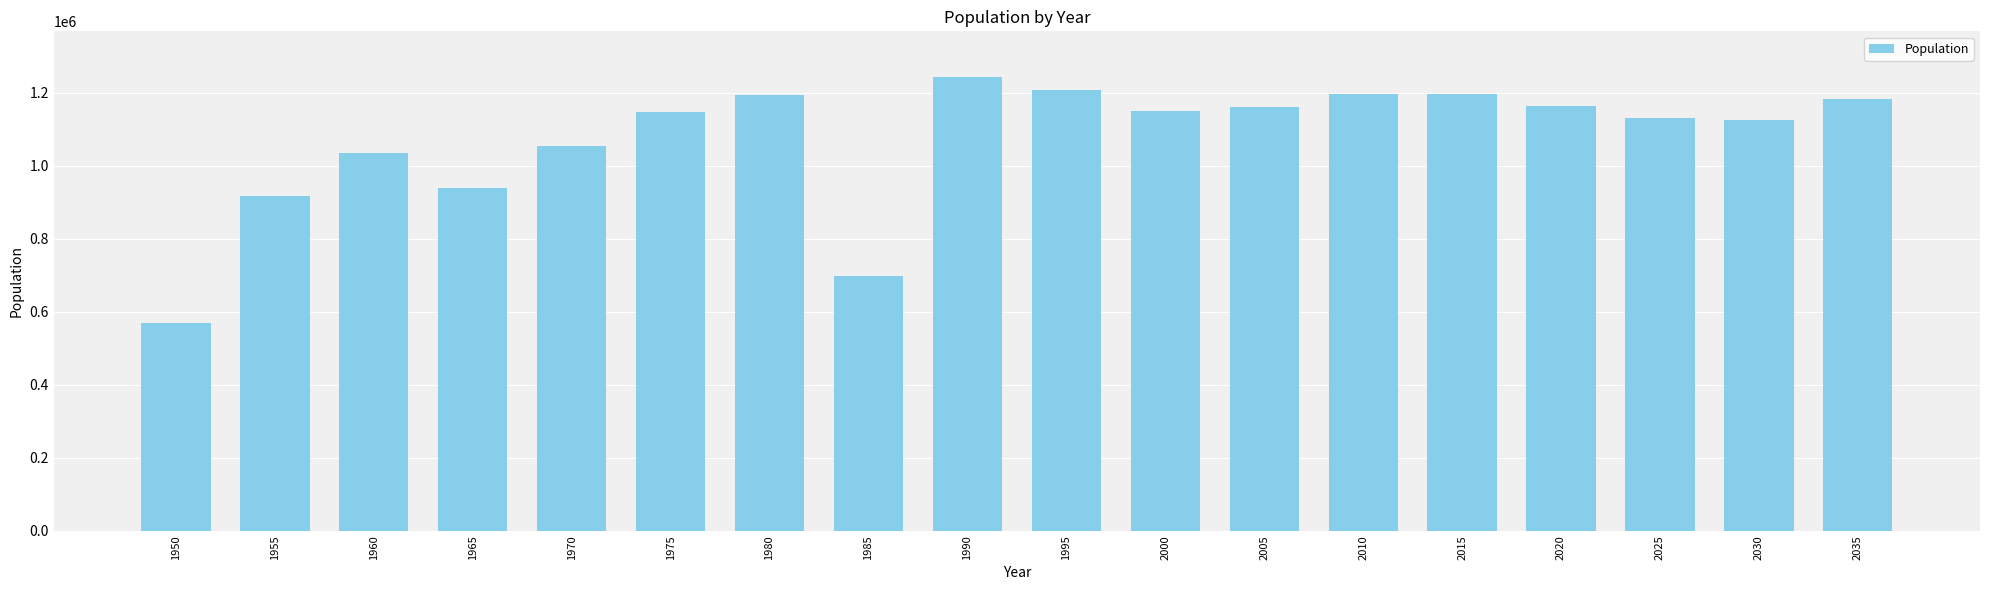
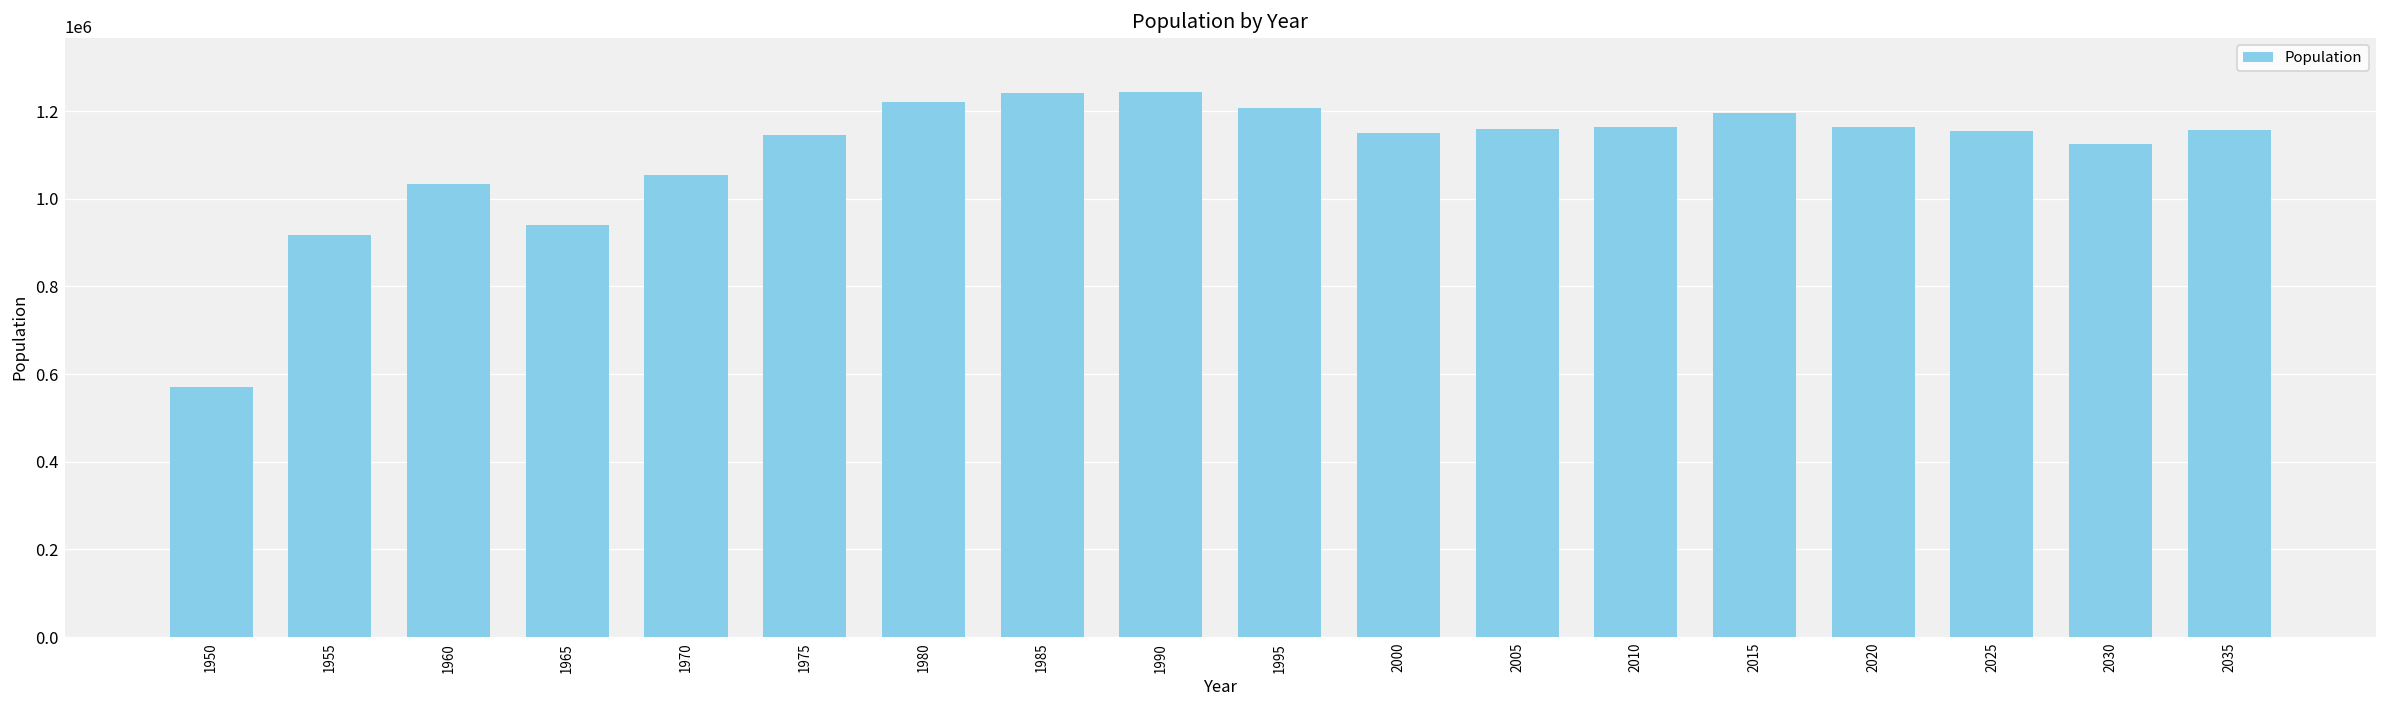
  {
    "1950": 570000,
    "1955": 920000,
    "1960": 1030000,
    "1965": 940000,
    "1970": 1050000,
    "1975": 1150000,
-   "1980": 1190000,
-   "1985": 700000,
+   "1980": 1220000,
+   "1985": 1240000,
    "1990": 1240000,
    "1995": 1210000,
    "2000": 1150000,
    "2005": 1160000,
-   "2010": 1200000,
+   "2010": 1160000,
    "2015": 1200000,
    "2020": 1160000,
-   "2025": 1130000,
+   "2025": 1150000,
    "2030": 1130000,
-   "2035": 1180000
+   "2035": 1160000
  }
